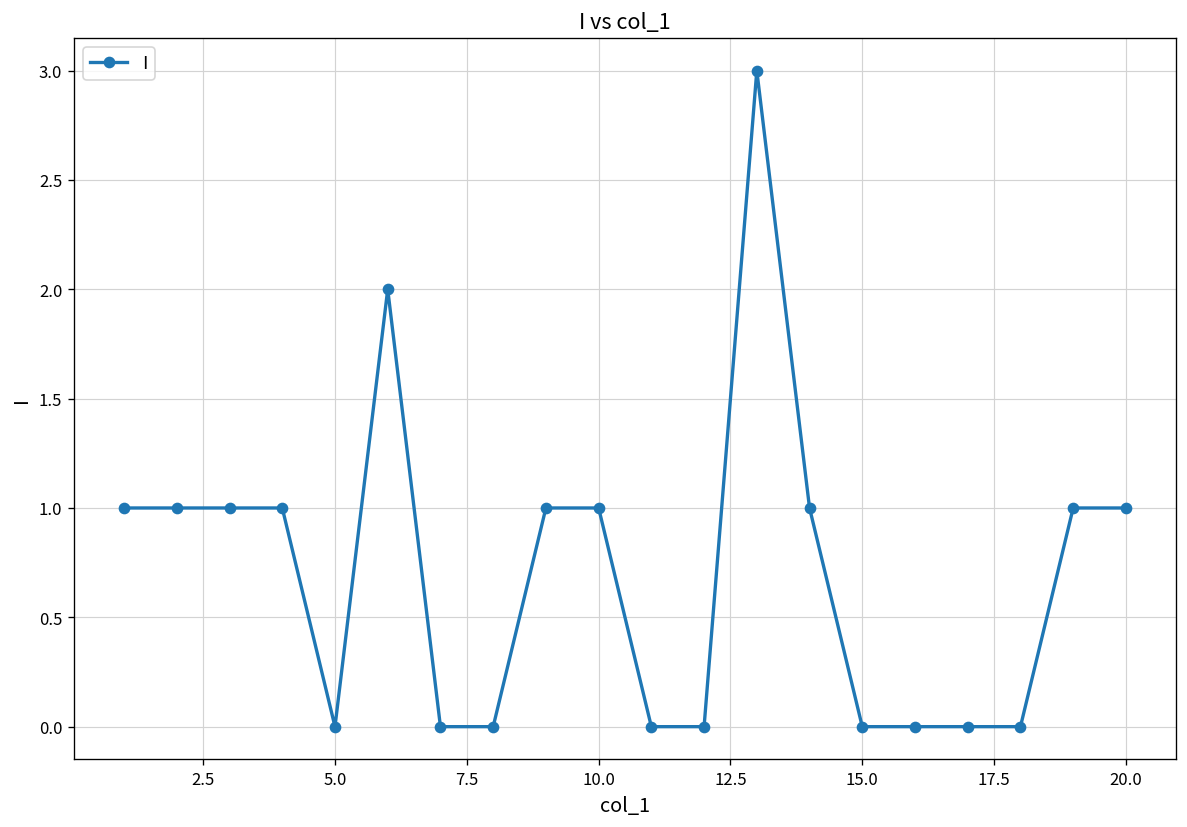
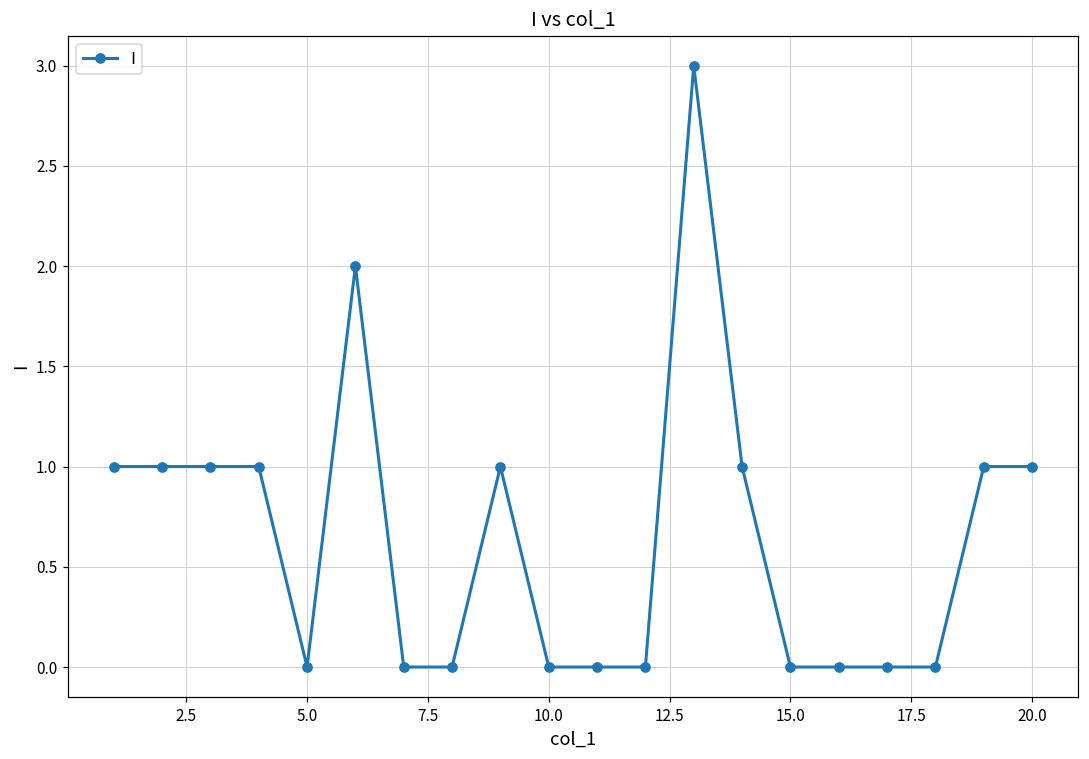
  {
    "5.0": 0,
-   "10.0": 1,
+   "10.0": 0,
    "15.0": 0,
    "20.0": 1
  }
